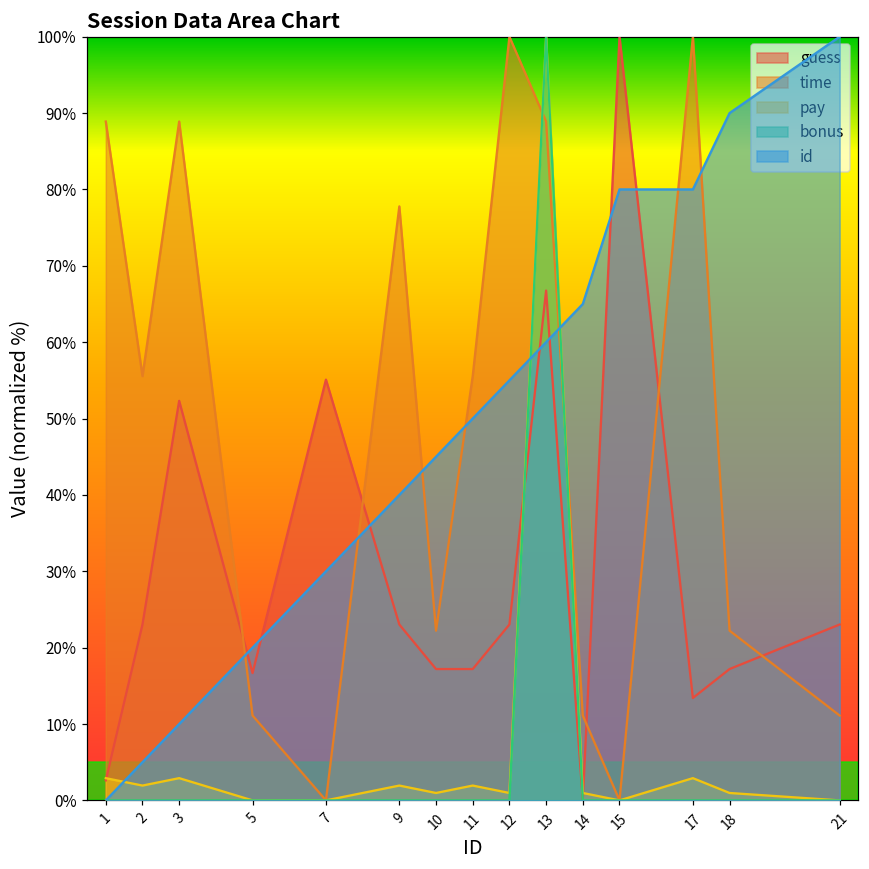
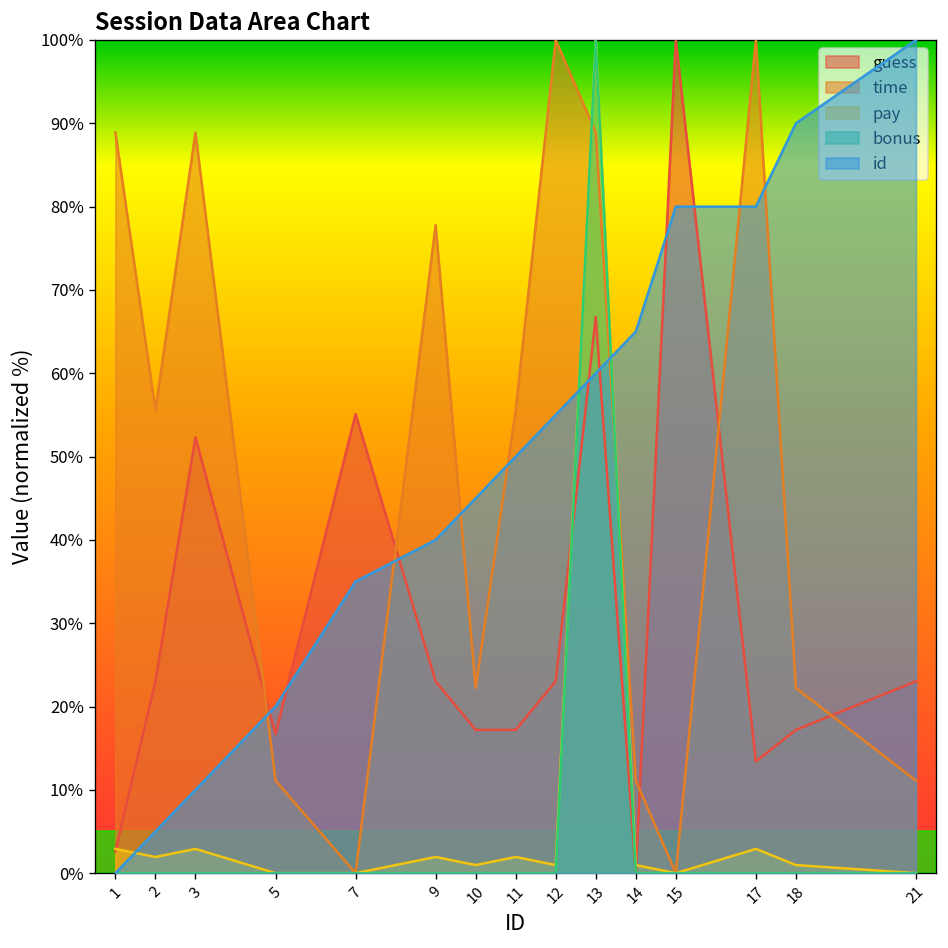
  {
    "id": {
      "3": "10%",
      "5": "20%",
-     "7": "30%",
+     "7": "35%",
      "9": "40%",
      "10": "45%",
      "11": "50%",
      "12": "55%",
      "13": "60%",
      "14": "65%",
      "15": "80%",
      "17": "80%",
      "18": "90%",
      "21": "100%"
    }
  }
